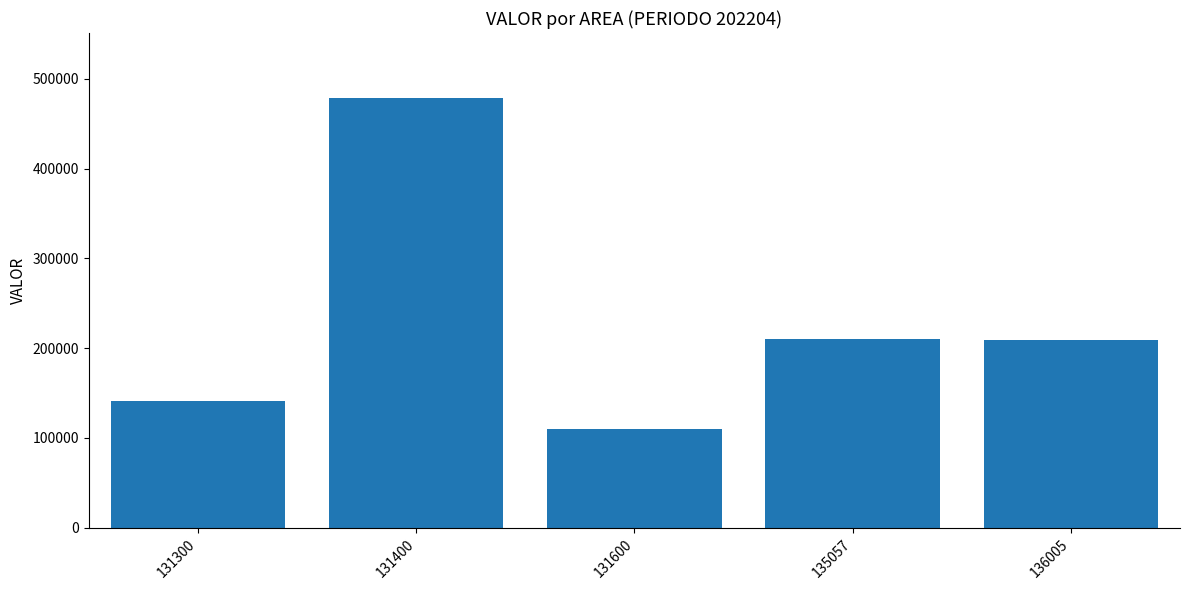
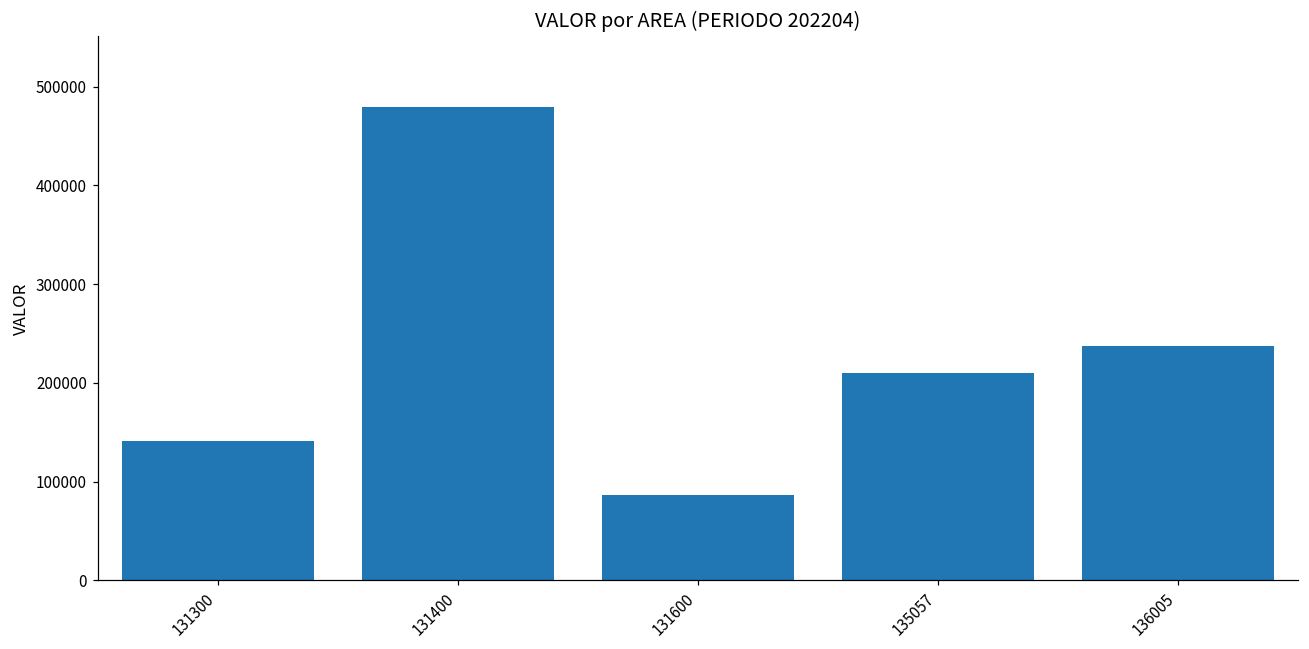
  {
    "131300": 140000,
    "131400": 480000,
-   "131600": 110000,
+   "131600": 90000,
    "135057": 210000,
-   "136005": 210000
+   "136005": 240000
  }
